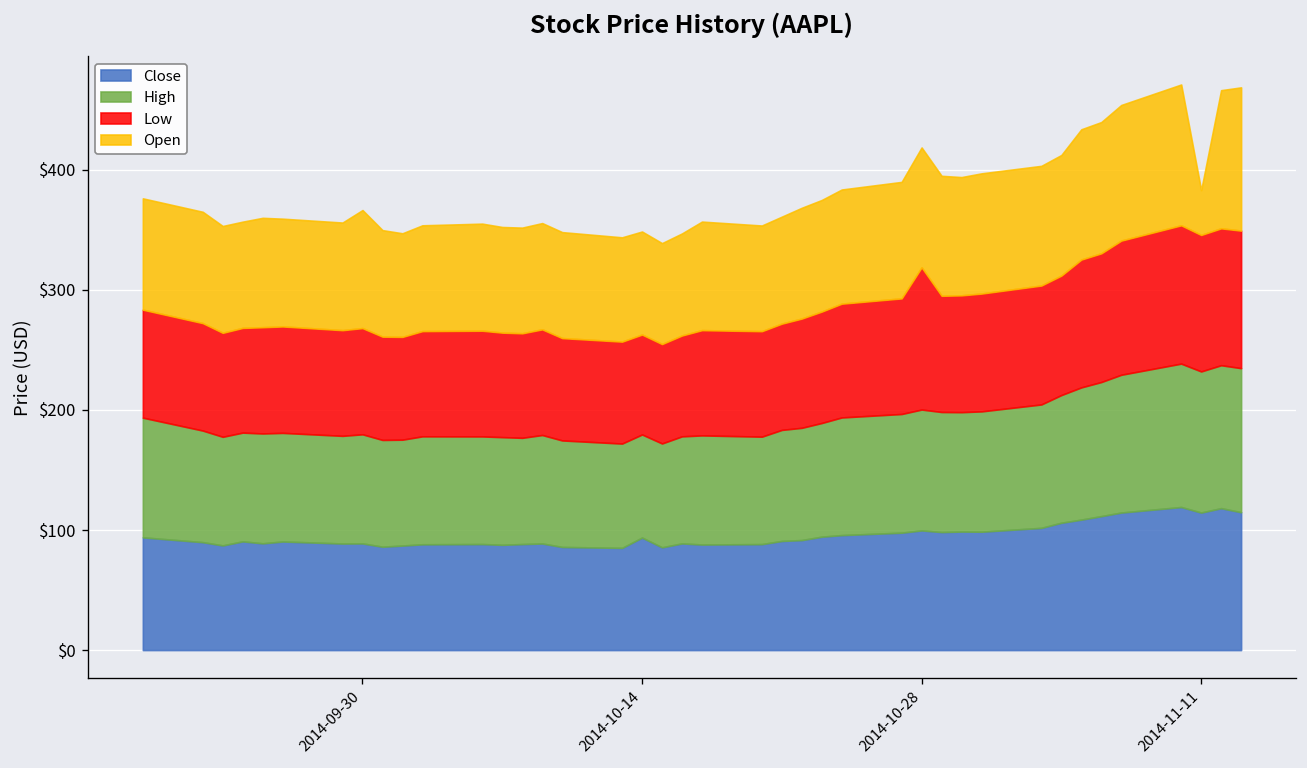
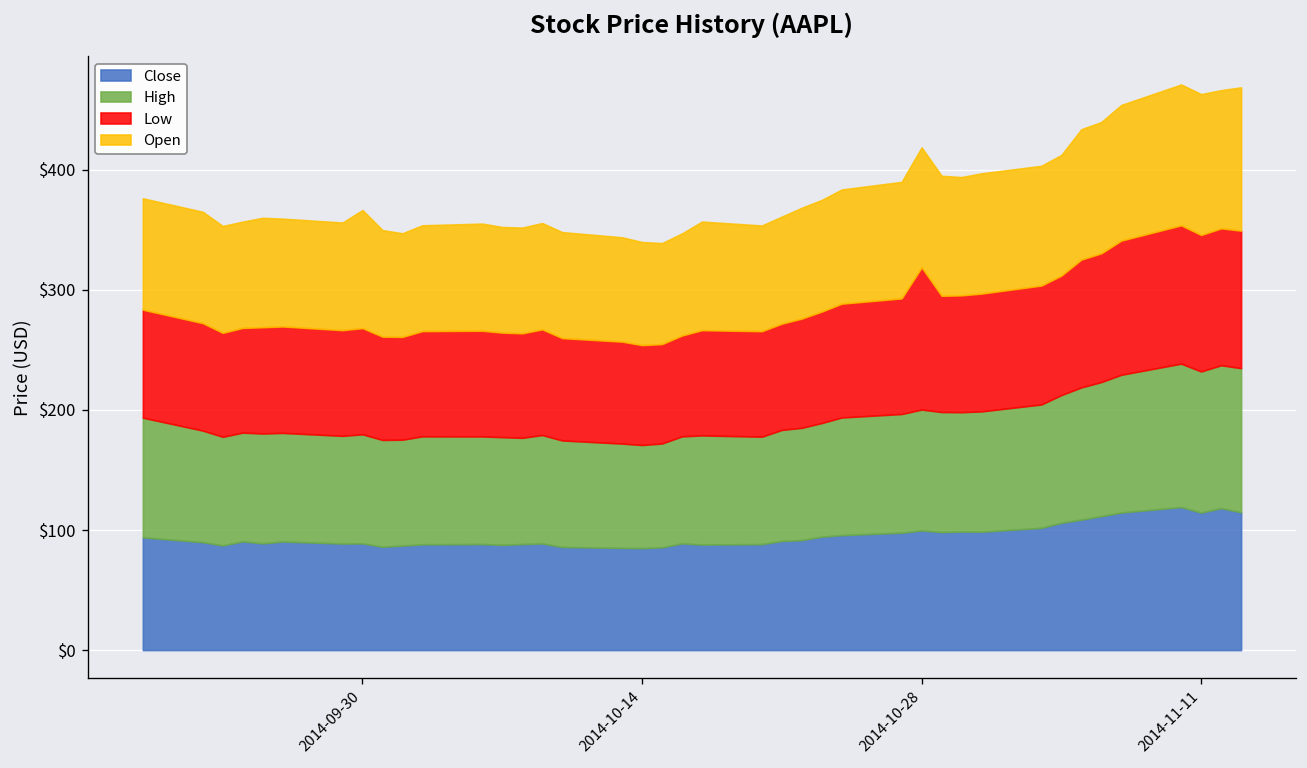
  {
    "Close": {
      "2014-09-30": "$89",
-     "2014-10-14": "$94",
+     "2014-10-14": "$85",
      "2014-10-28": "$100",
      "2014-11-11": "$115"
    },
    "High": {
      "2014-09-30": "$91",
      "2014-10-14": "$86",
      "2014-10-28": "$101",
      "2014-11-11": "$118"
    },
    "Low": {
      "2014-09-30": "$88",
      "2014-10-14": "$83",
      "2014-10-28": "$118",
      "2014-11-11": "$114"
    },
    "Open": {
      "2014-09-30": "$98",
      "2014-10-14": "$86",
      "2014-10-28": "$100",
-     "2014-11-11": "$37"
+     "2014-11-11": "$117"
    }
  }
